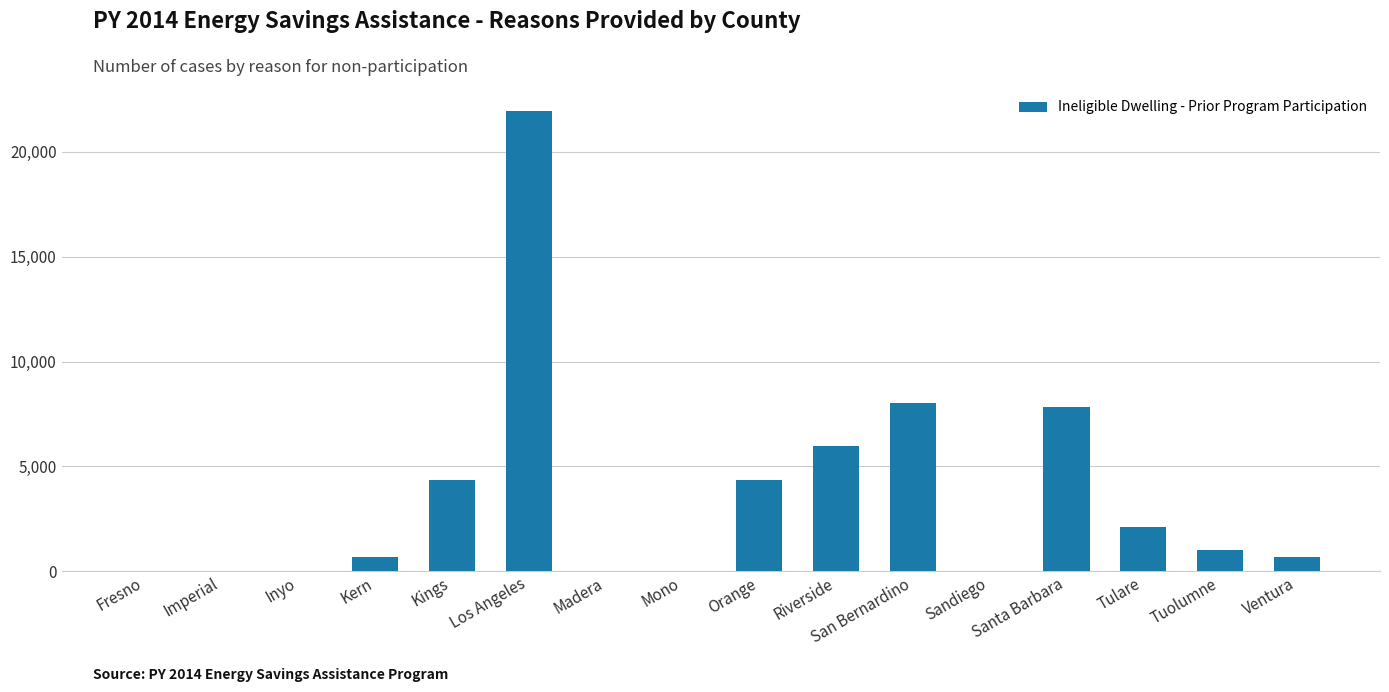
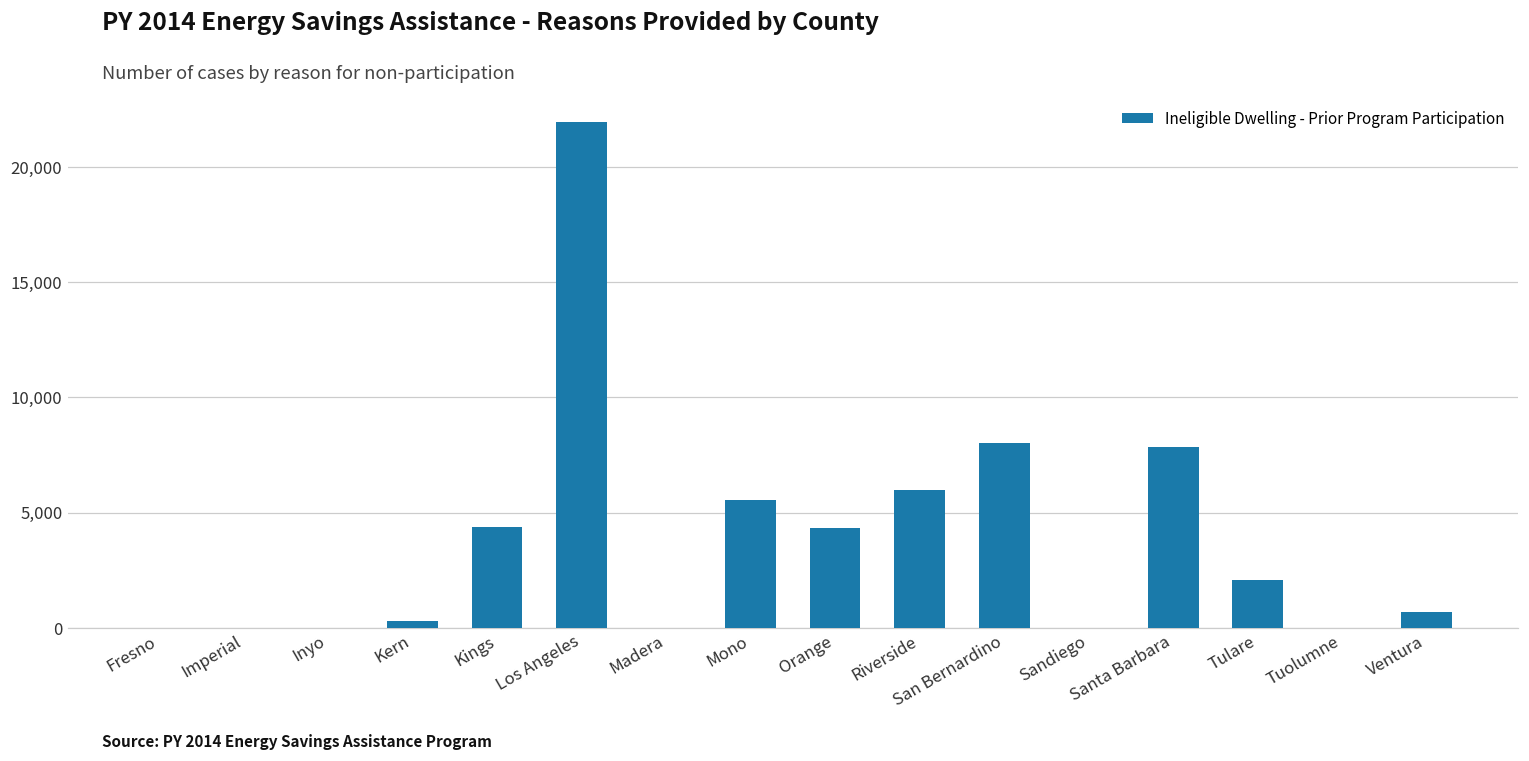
  {
    "Imperial": "0",
-   "Kern": "700",
+   "Kern": "300",
    "Kings": "4,400",
    "Los Angeles": "22,000",
    "Madera": "0",
-   "Mono": "0",
+   "Mono": "5,500",
    "Orange": "4,300",
    "Riverside": "6,000",
    "San Bernardino": "8,000",
    "Sandiego": "0",
    "Santa Barbara": "7,900",
    "Tulare": "2,100",
-   "Tuolumne": "1,000",
+   "Tuolumne": "0",
    "Ventura": "700"
  }
